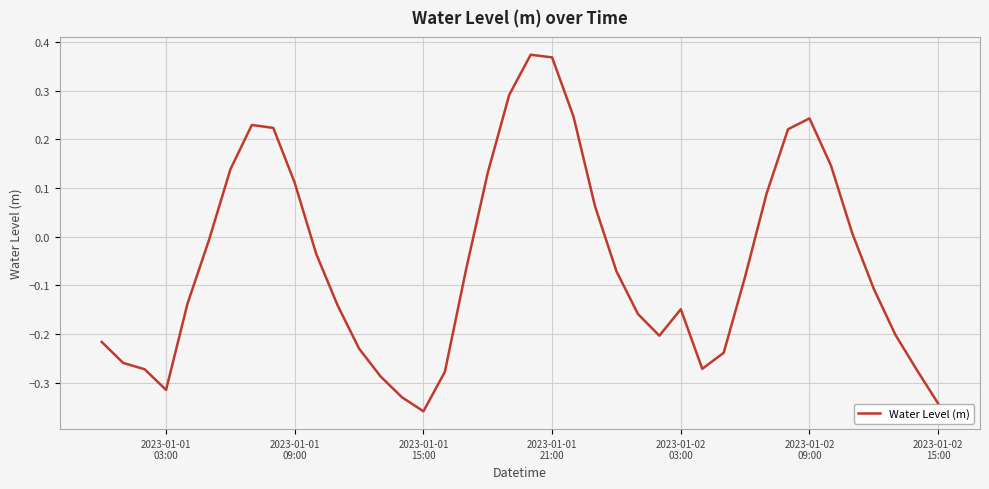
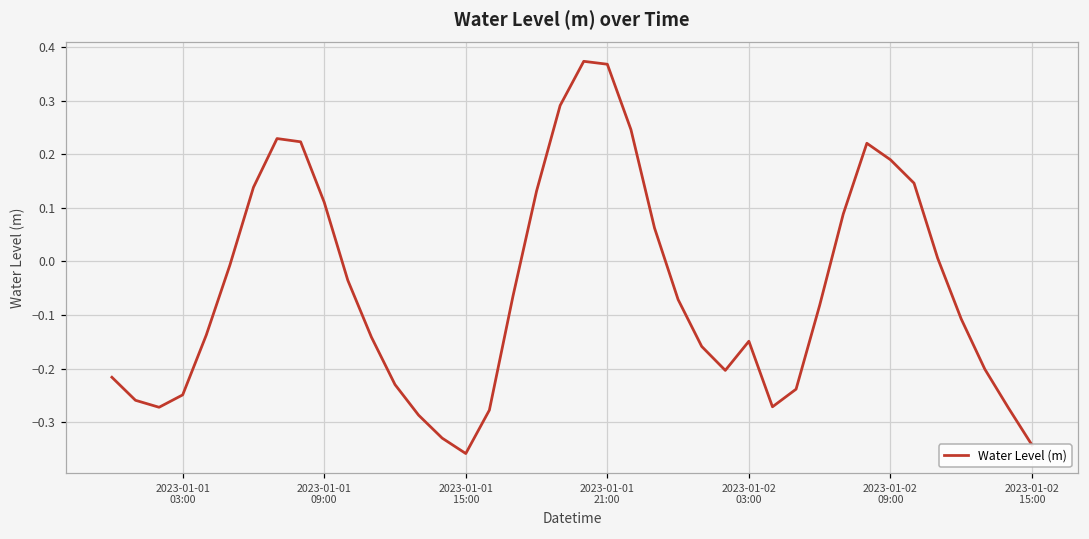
  {
-   "2023-01-01 03:00": -0.31,
+   "2023-01-01 03:00": -0.25,
    "2023-01-01 09:00": 0.11,
    "2023-01-01 15:00": -0.36,
    "2023-01-01 21:00": 0.37,
    "2023-01-02 03:00": -0.15,
-   "2023-01-02 09:00": 0.24,
+   "2023-01-02 09:00": 0.19,
    "2023-01-02 15:00": -0.34
  }
